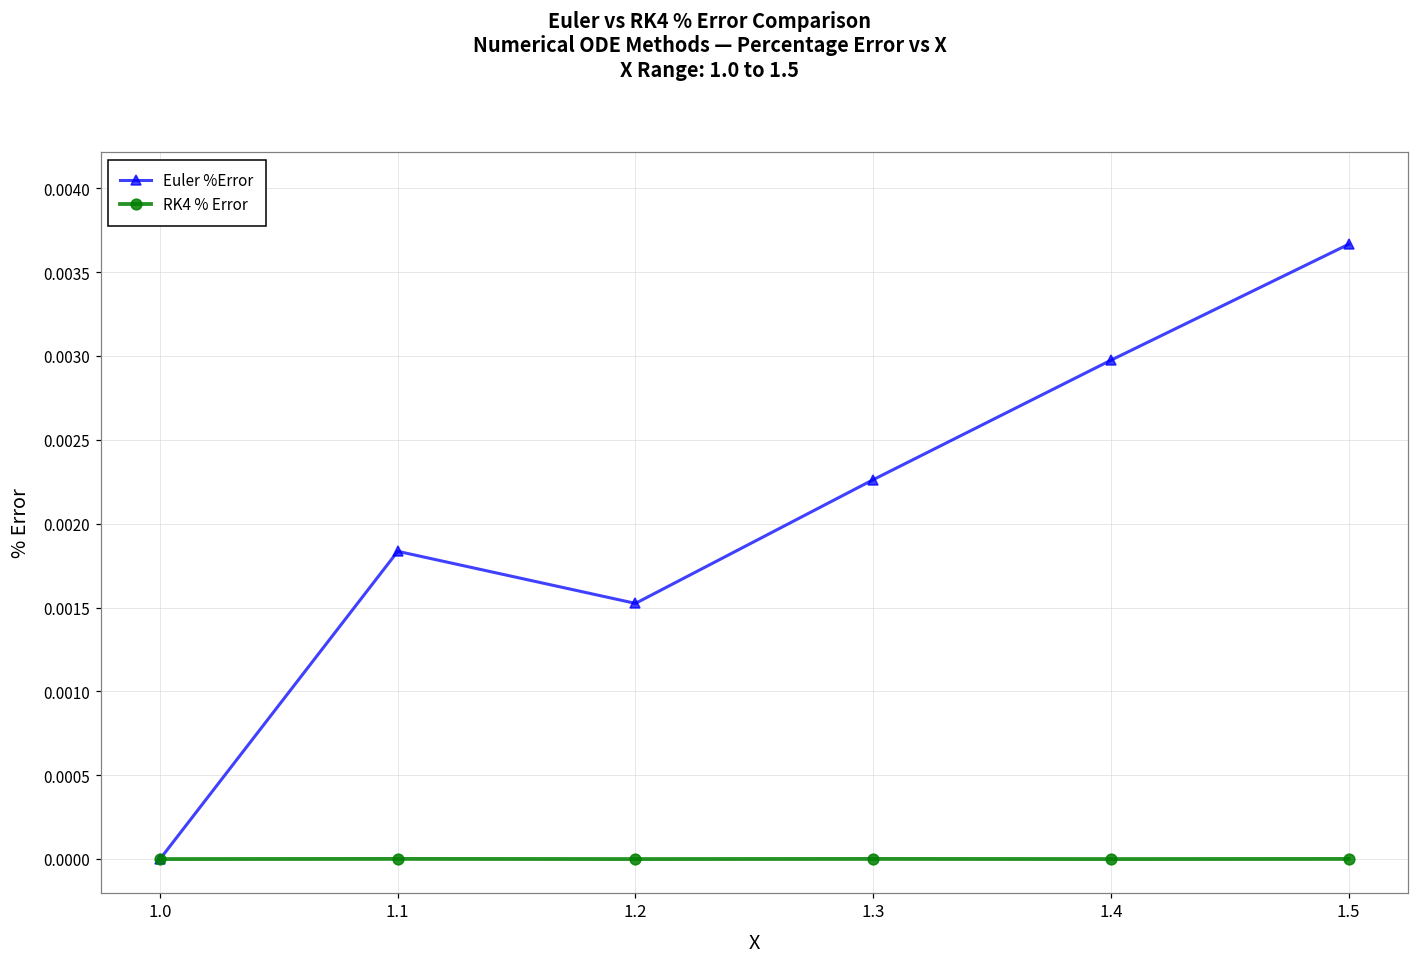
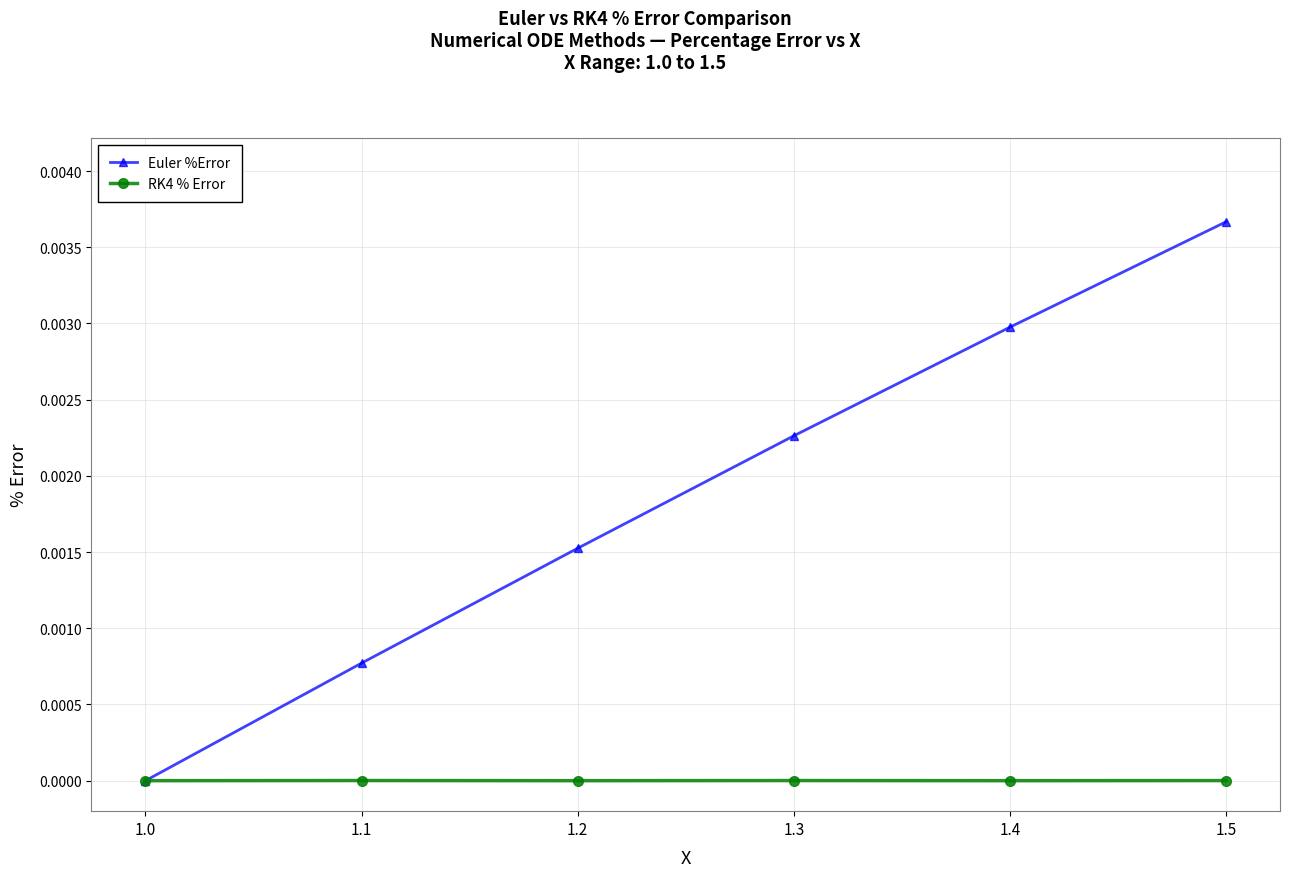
  {
    "Euler %Error": {
-     "1.1": 0.00184,
+     "1.1": 0.00077,
      "1.2": 0.00153,
      "1.3": 0.00226,
      "1.4": 0.00298,
      "1.5": 0.00367
    },
    "RK4 % Error": {
      "1.1": 0.00000,
      "1.2": 0.00000,
      "1.3": 0.00000,
      "1.4": 0.00000,
      "1.5": 0.00000
    }
  }
